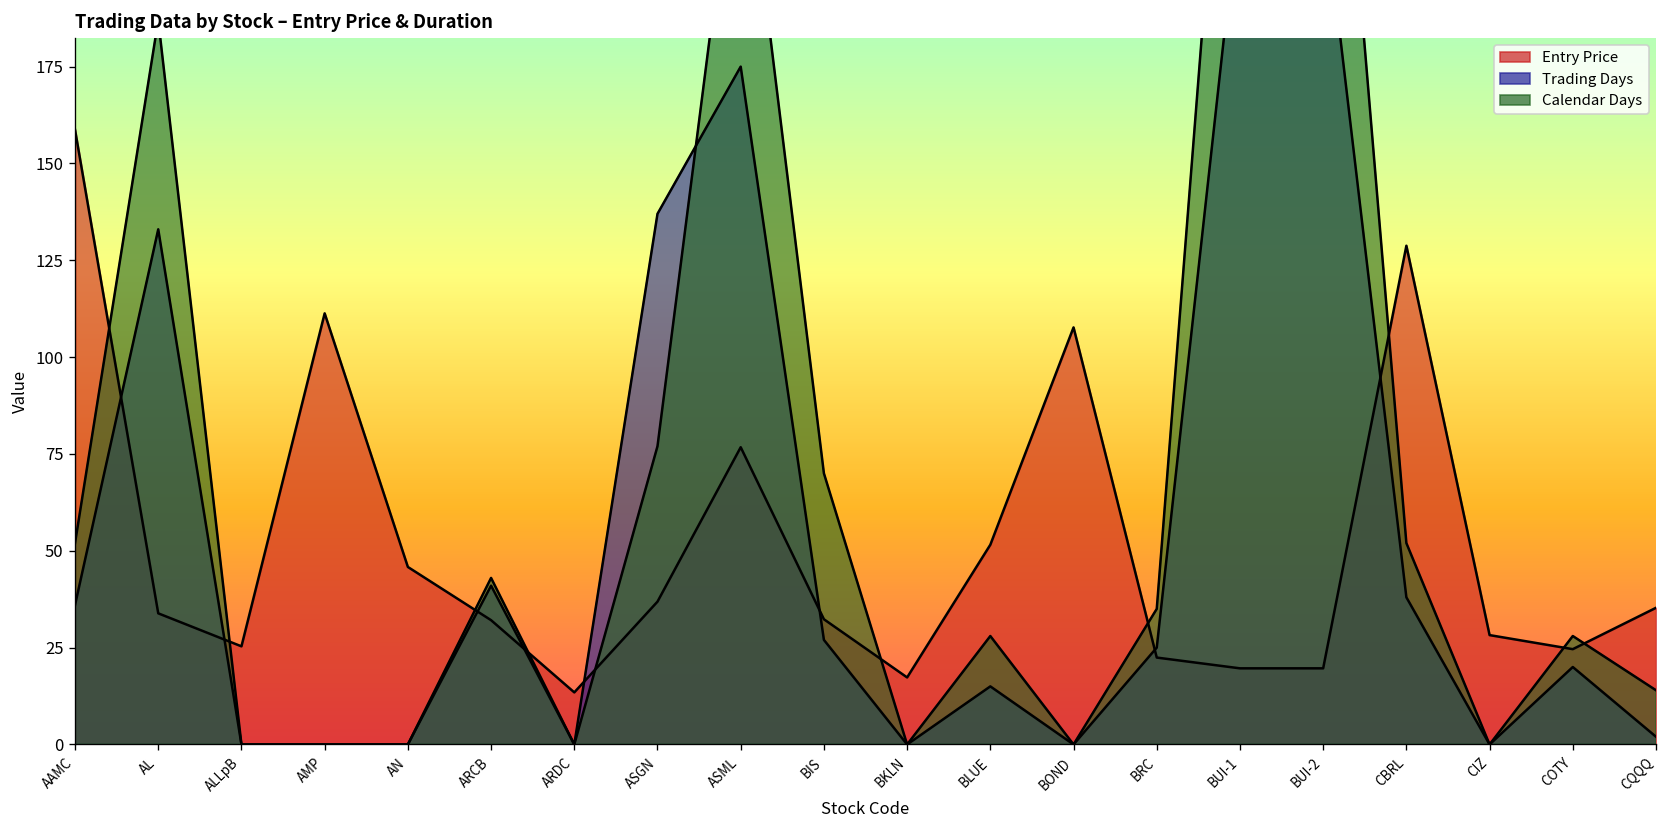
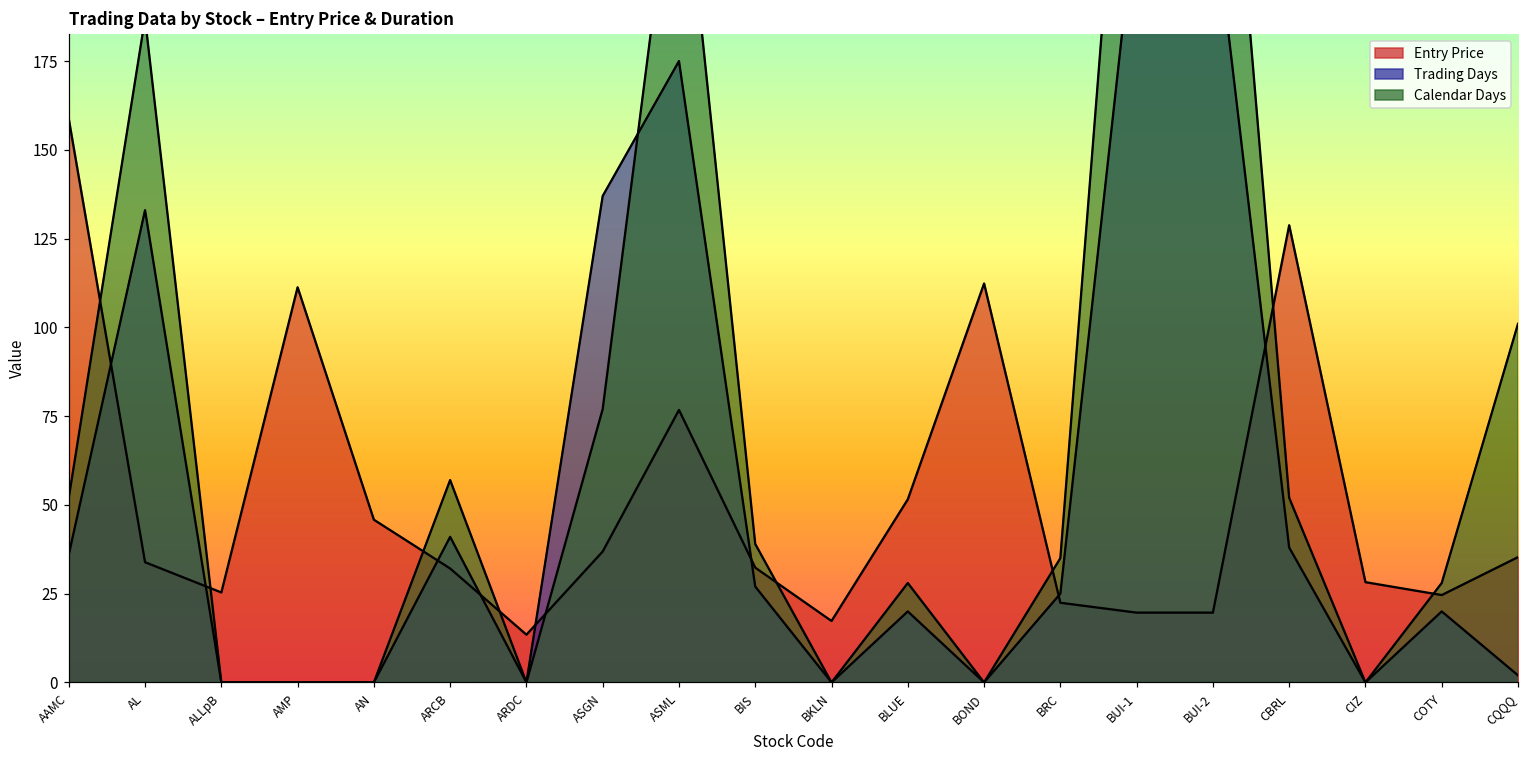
  {
    "Entry Price": {
      "AAMC": 159,
      "AL": 34,
      "ALLpB": 25,
      "AMP": 111,
      "AN": 46,
      "ARCB": 32,
      "ARDC": 13,
      "ASGN": 37,
      "ASML": 77,
      "BIS": 32,
      "BKLN": 17,
      "BLUE": 52,
-     "BOND": 108,
+     "BOND": 112,
      "BRC": 22,
      "BUI-1": 20,
      "BUI-2": 20,
      "CBRL": 129,
      "CIZ": 28,
      "COTY": 25,
      "CQQQ": 35
    },
    "Trading Days": {
      "AAMC": 36,
      "AL": 133,
      "ARCB": 41,
      "ASGN": 137,
      "ASML": 175,
      "BIS": 27,
-     "BLUE": 15,
+     "BLUE": 20,
      "BRC": 25,
      "CBRL": 38,
      "COTY": 20,
      "CQQQ": 2
    },
    "Calendar Days": {
      "AAMC": 52,
-     "ARCB": 43,
+     "ARCB": 57,
      "ASGN": 77,
-     "BIS": 70,
+     "BIS": 39,
      "BLUE": 28,
      "BRC": 35,
      "CBRL": 52,
      "COTY": 28,
-     "CQQQ": 14
+     "CQQQ": 101
    }
  }
